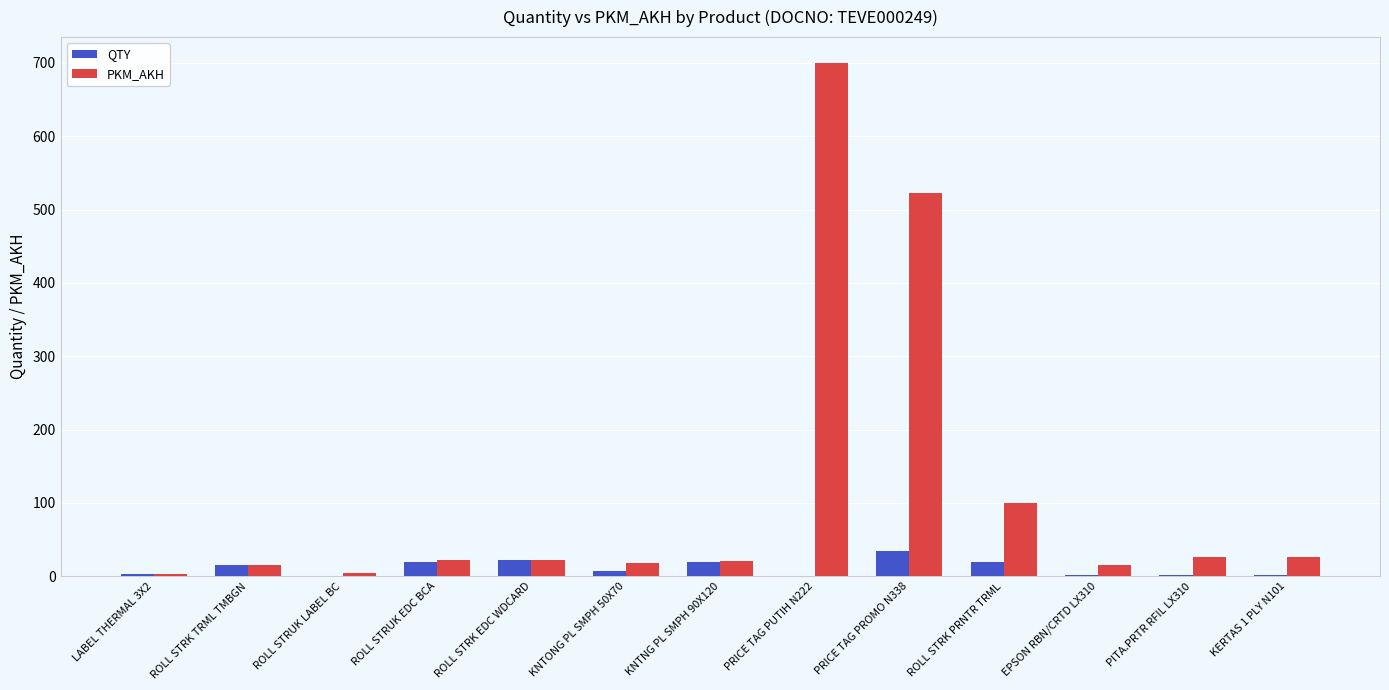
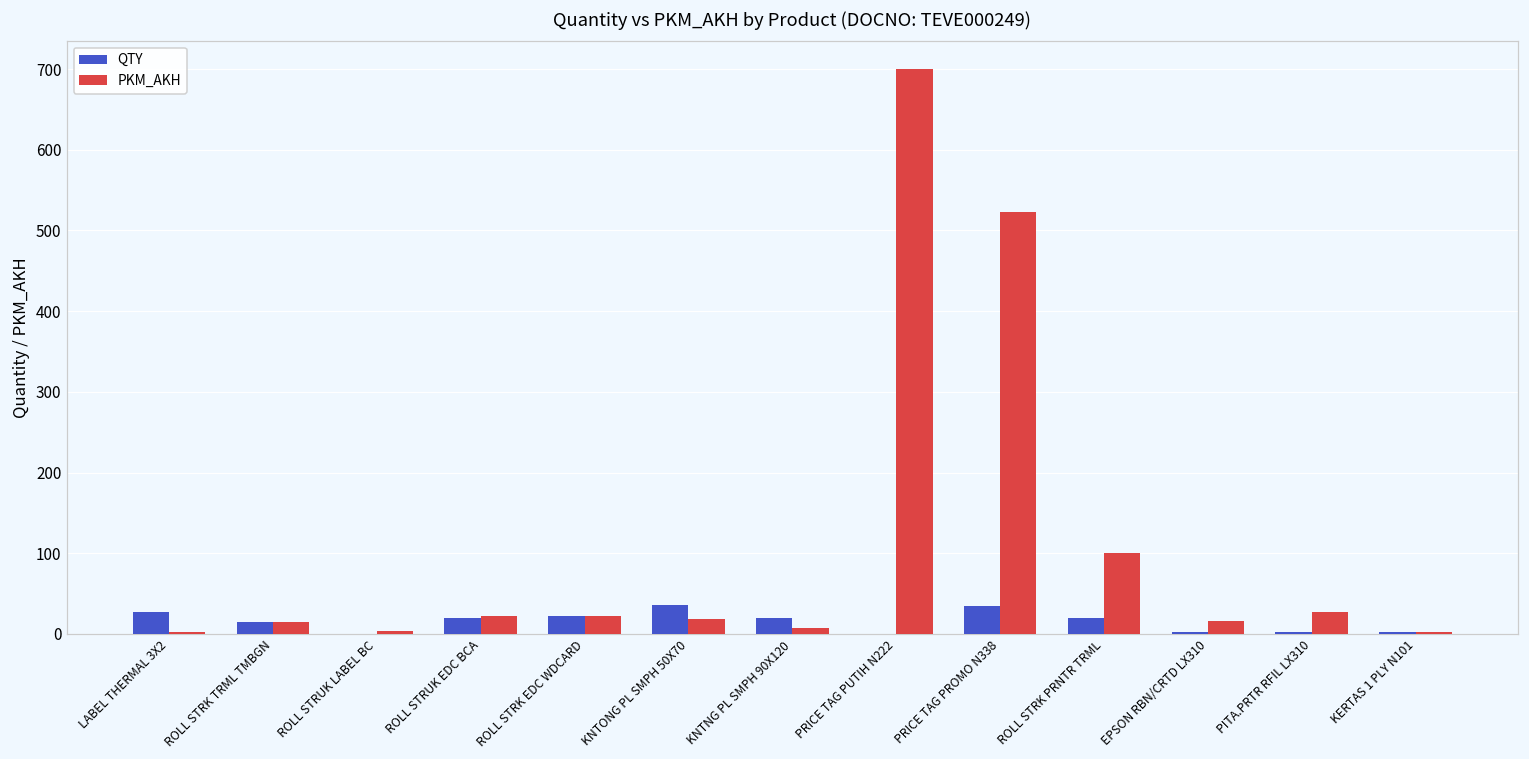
  {
    "QTY": {
-     "LABEL THERMAL 3X2": 0,
+     "LABEL THERMAL 3X2": 30,
      "ROLL STRK TRML TMBGN": 20,
      "ROLL STRUK LABEL BC": 0,
      "ROLL STRUK EDC BCA": 20,
      "ROLL STRK EDC WDCARD": 20,
-     "KNTONG PL SMPH 50X70": 10,
+     "KNTONG PL SMPH 50X70": 40,
      "KNTNG PL SMPH 90X120": 20,
      "PRICE TAG PUTIH N222": 0,
      "PRICE TAG PROMO N338": 40,
      "ROLL STRK PRNTR TRML": 20
    },
    "PKM_AKH": {
      "ROLL STRK TRML TMBGN": 20,
      "ROLL STRUK LABEL BC": 0,
      "ROLL STRUK EDC BCA": 20,
      "ROLL STRK EDC WDCARD": 20,
      "KNTONG PL SMPH 50X70": 20,
-     "KNTNG PL SMPH 90X120": 20,
+     "KNTNG PL SMPH 90X120": 10,
      "PRICE TAG PUTIH N222": 700,
      "PRICE TAG PROMO N338": 520,
      "ROLL STRK PRNTR TRML": 100,
      "EPSON RBN/CRTD LX310": 20,
      "PITA.PRTR RFIL LX310": 30,
-     "KERTAS 1 PLY N101": 30
+     "KERTAS 1 PLY N101": 0
    }
  }
